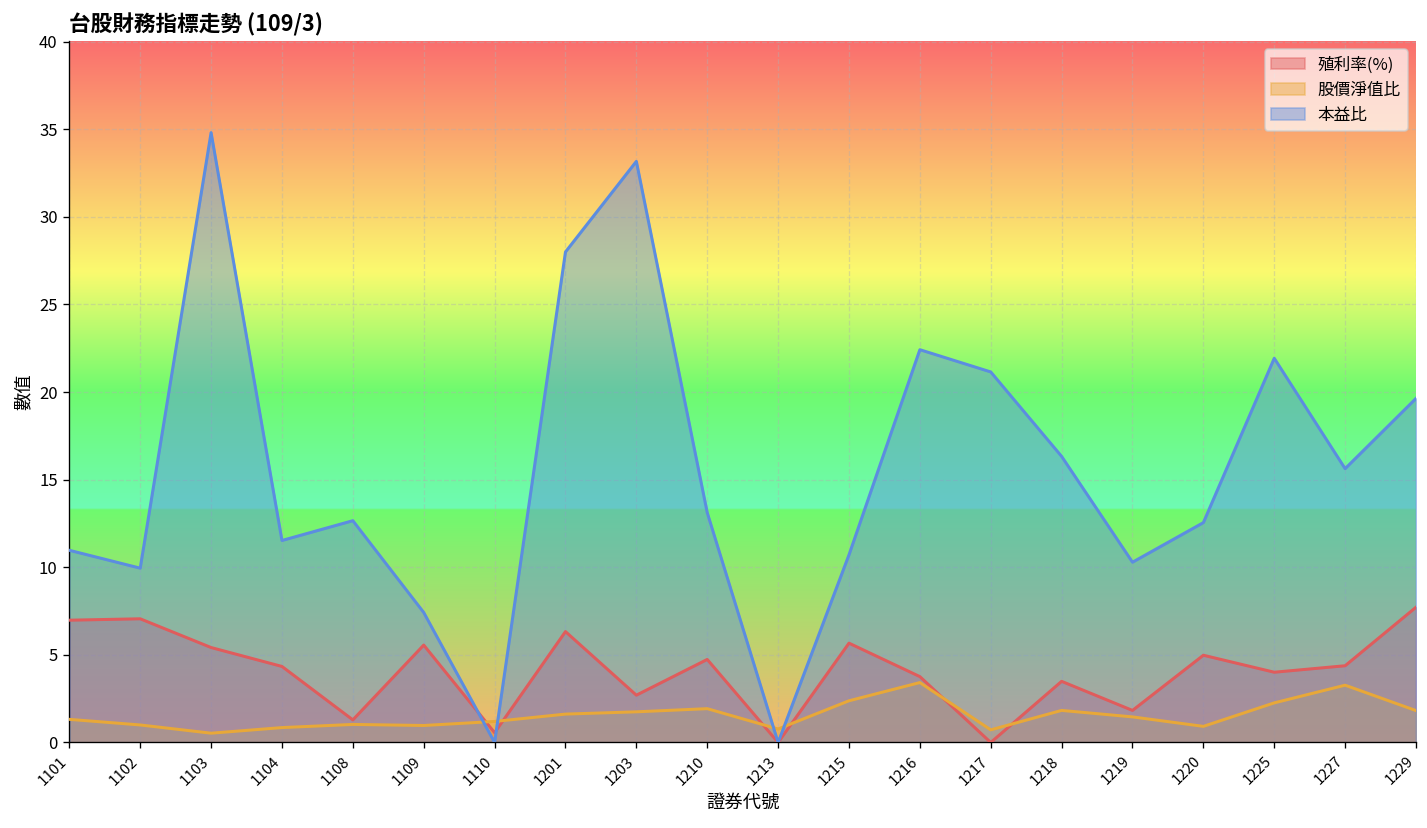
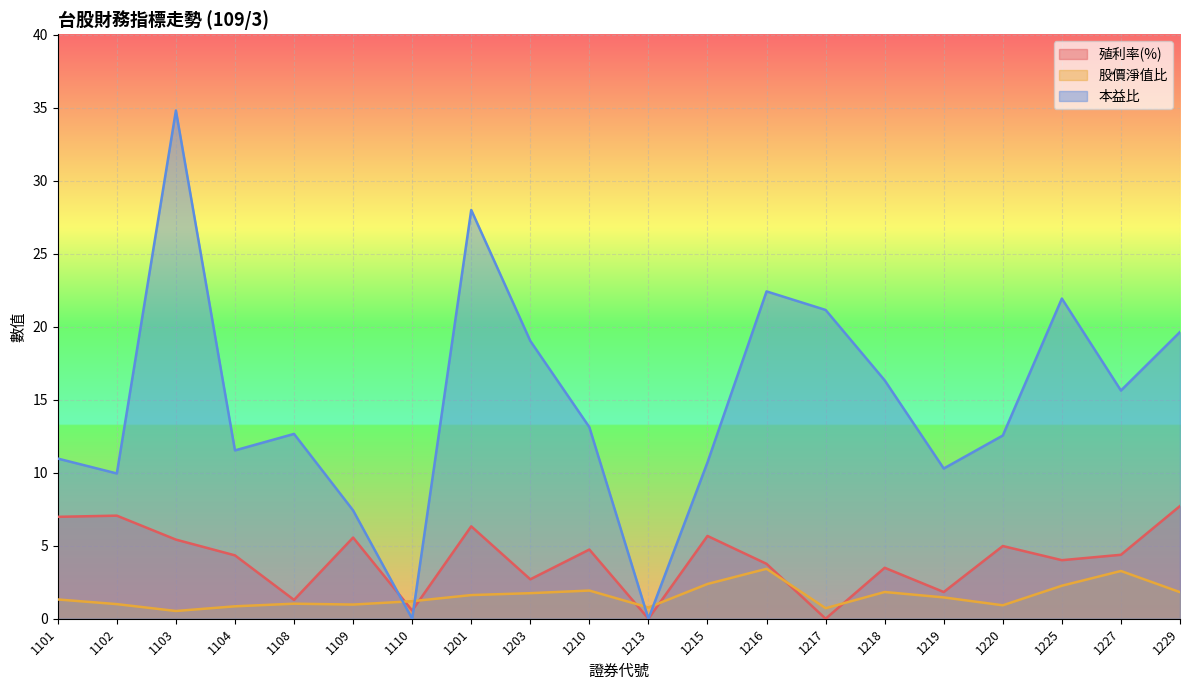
  {
    "本益比": {
      "1101": 11.0,
      "1102": 10.0,
      "1103": 34.8,
      "1104": 11.5,
      "1108": 12.7,
      "1109": 7.4,
      "1110": 0.0,
      "1201": 28.0,
-     "1203": 33.2,
+     "1203": 19.0,
      "1210": 13.1,
      "1215": 10.7,
      "1216": 22.4,
      "1217": 21.2,
      "1218": 16.3,
      "1219": 10.3,
      "1220": 12.6,
      "1225": 21.9,
      "1227": 15.6,
      "1229": 19.6
    }
  }
